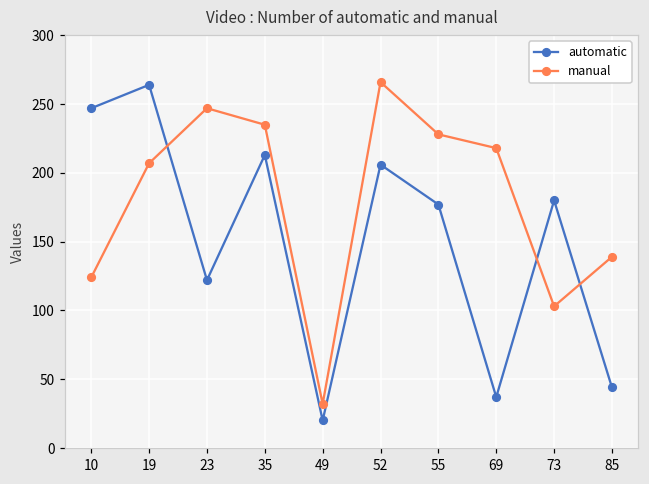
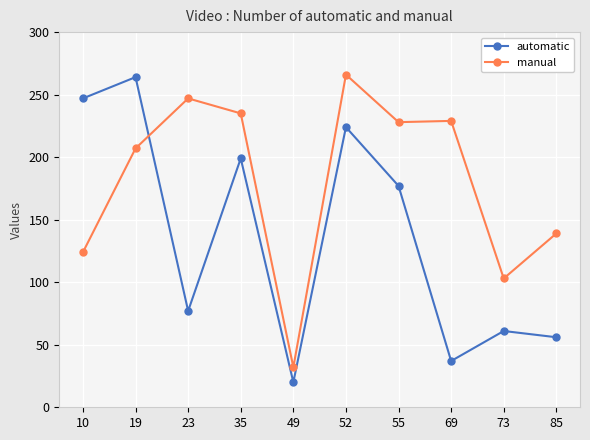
  {
    "automatic": {
      "10": 247,
      "19": 264,
-     "23": 122,
-     "35": 213,
+     "23": 77,
+     "35": 199,
      "49": 20,
-     "52": 206,
+     "52": 224,
      "55": 177,
      "69": 37,
-     "73": 180,
-     "85": 44
+     "73": 61,
+     "85": 56
    },
    "manual": {
      "10": 124,
      "19": 207,
      "23": 247,
      "35": 235,
      "49": 32,
      "52": 266,
      "55": 228,
-     "69": 218,
+     "69": 229,
      "73": 103,
      "85": 139
    }
  }
